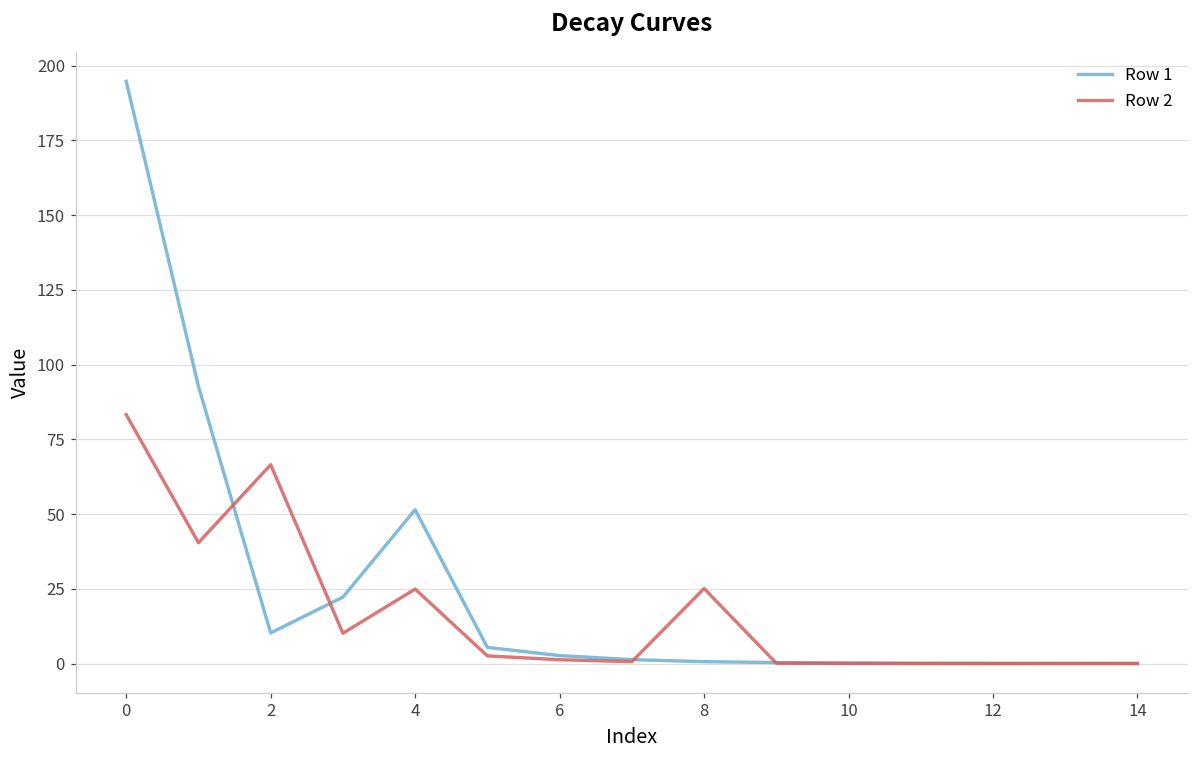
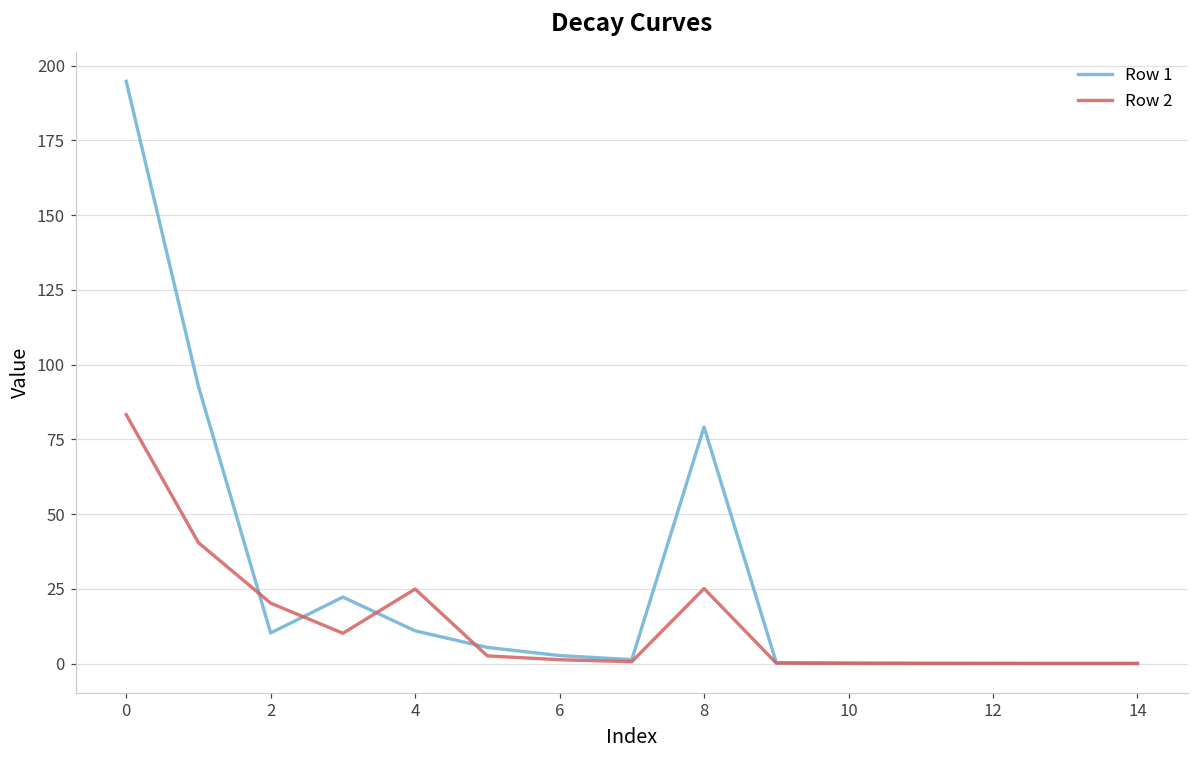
  {
    "Row 1": {
      "0": 195,
      "2": 10,
-     "4": 51,
+     "4": 11,
      "6": 3,
-     "8": 1
+     "8": 79
    },
    "Row 2": {
      "0": 83,
-     "2": 67,
+     "2": 20,
      "4": 25,
      "6": 1,
      "8": 25
    }
  }
